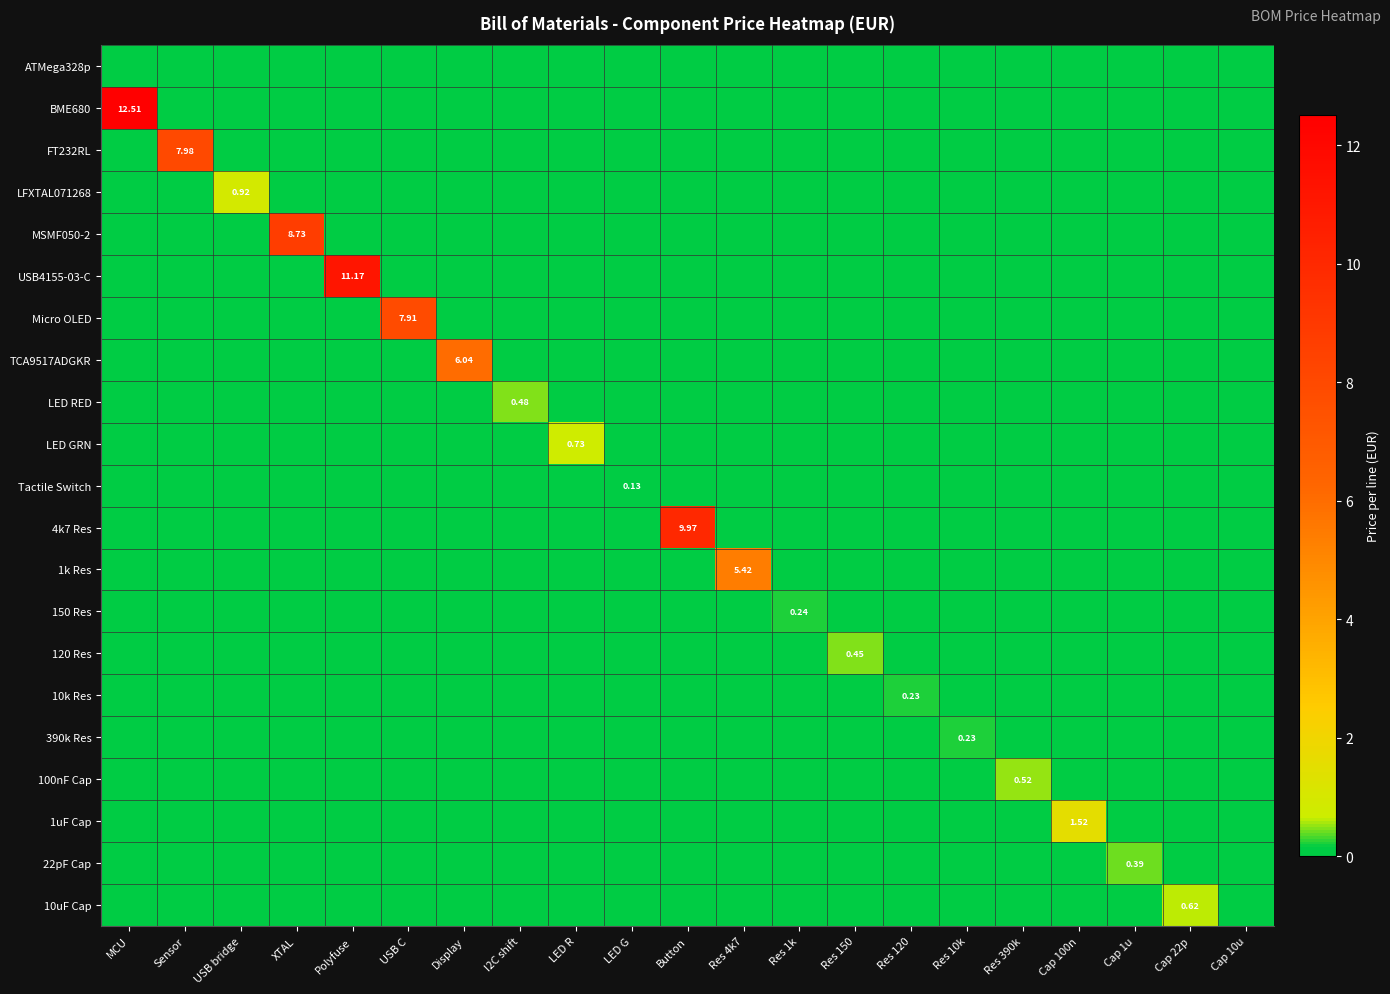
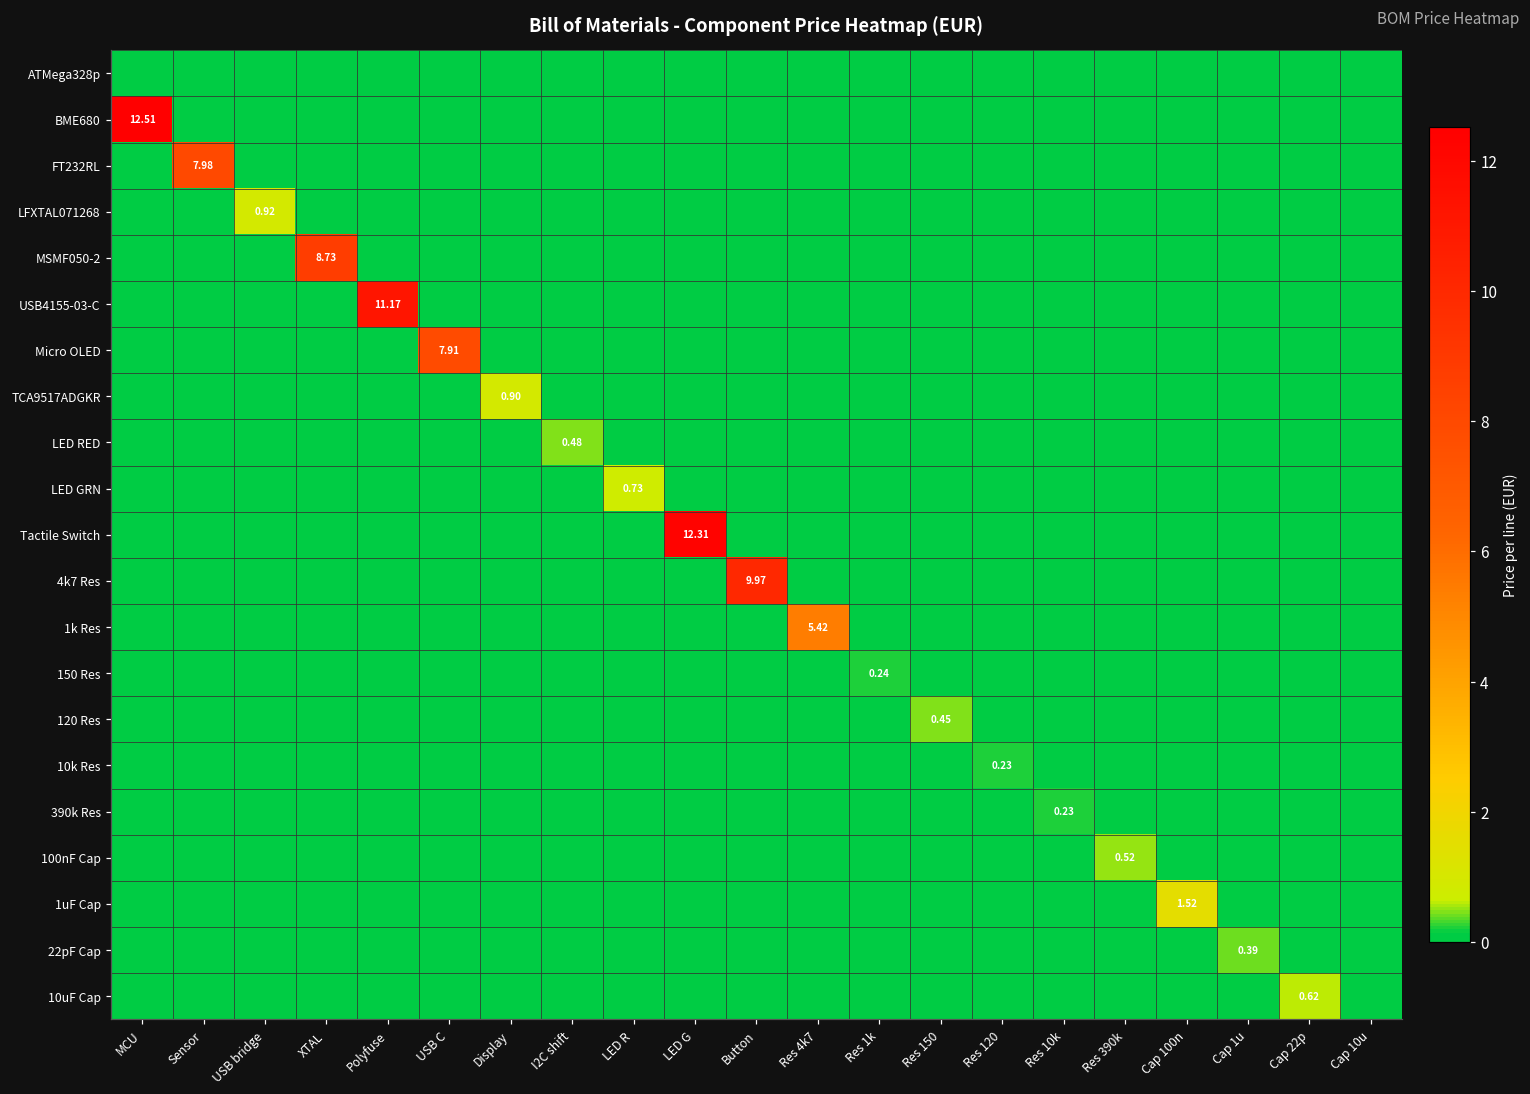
  {
    "BME680": {
      "MCU": 12.51
    },
    "FT232RL": {
      "Sensor": 7.98
    },
    "LFXTAL071268": {
      "USB bridge": 0.92
    },
    "MSMF050-2": {
      "XTAL": 8.73
    },
    "USB4155-03-C": {
      "Polyfuse": 11.17
    },
    "Micro OLED": {
      "USB C": 7.91
    },
    "TCA9517ADGKR": {
-     "Display": 6.04
+     "Display": 0.90
    },
    "LED RED": {
      "I2C shift": 0.48
    },
    "LED GRN": {
      "LED R": 0.73
    },
    "Tactile Switch": {
-     "LED G": 0.13
+     "LED G": 12.31
    },
    "4k7 Res": {
      "Button": 9.97
    },
    "1k Res": {
      "Res 4k7": 5.42
    },
    "150 Res": {
      "Res 1k": 0.24
    },
    "120 Res": {
      "Res 150": 0.45
    },
    "10k Res": {
      "Res 120": 0.23
    },
    "390k Res": {
      "Res 10k": 0.23
    },
    "100nF Cap": {
      "Res 390k": 0.52
    },
    "1uF Cap": {
      "Cap 100n": 1.52
    },
    "22pF Cap": {
      "Cap 1u": 0.39
    },
    "10uF Cap": {
      "Cap 22p": 0.62
    }
  }
